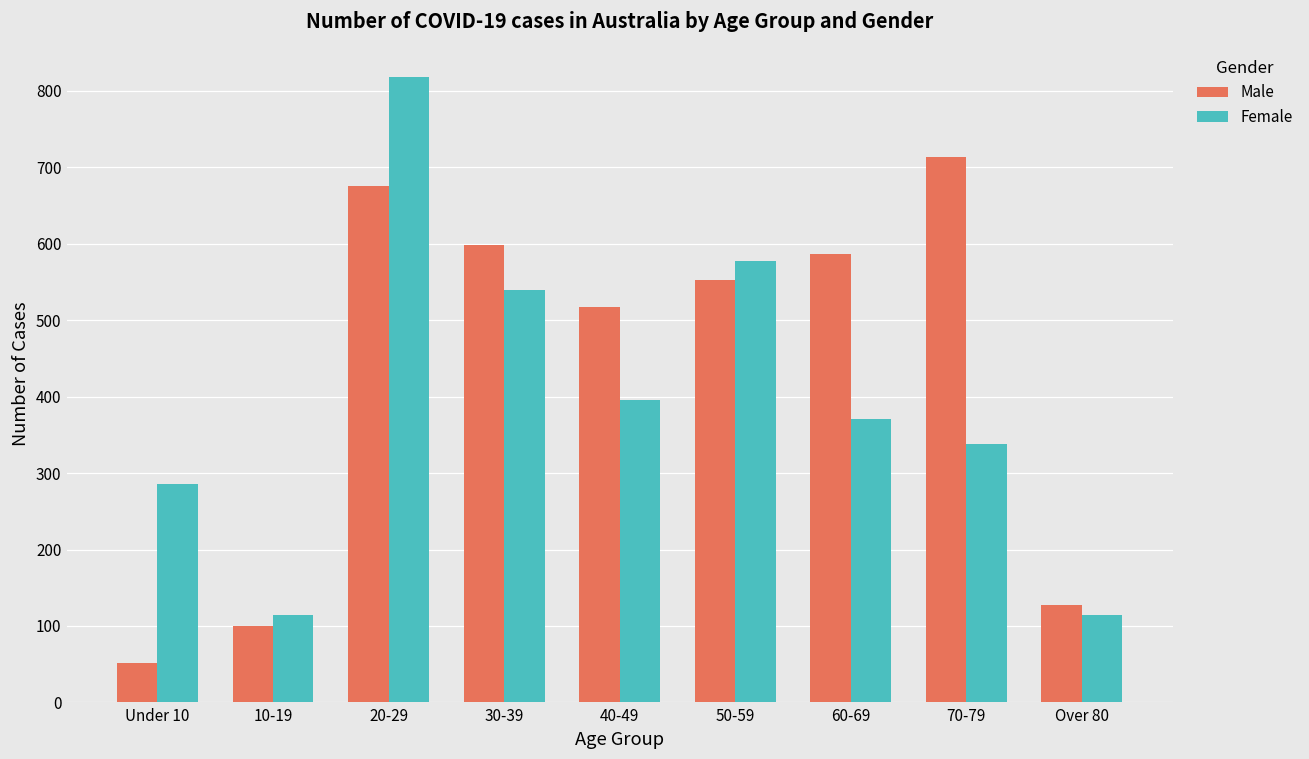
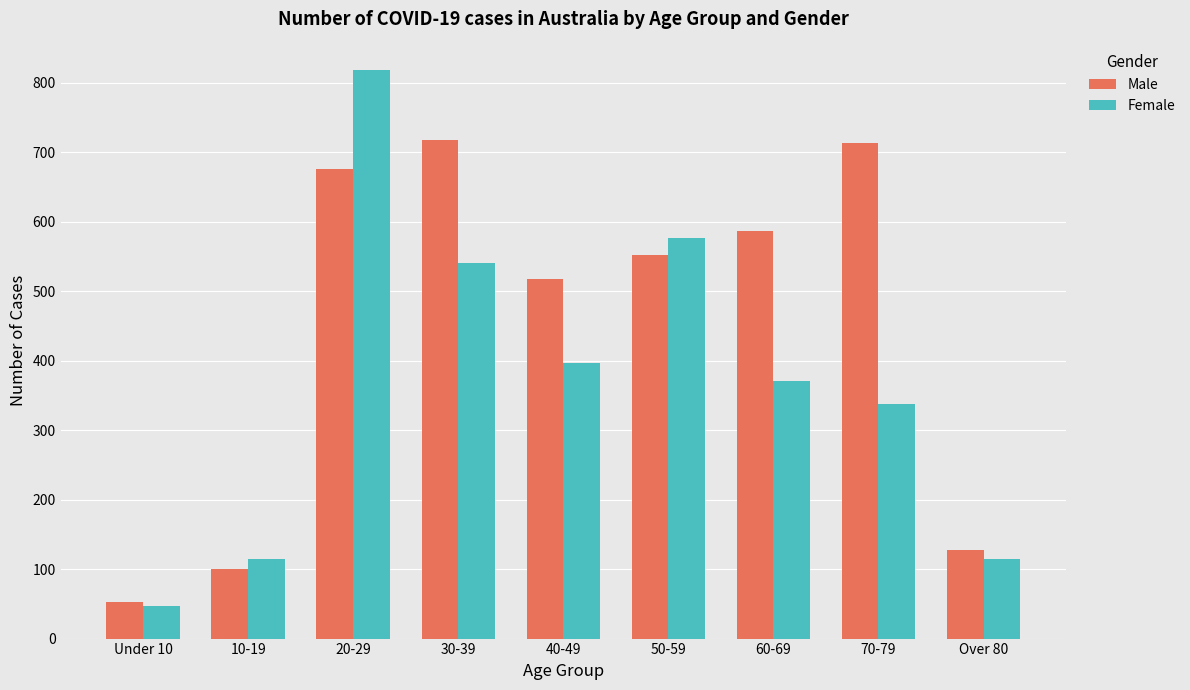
  {
    "Male": {
      "Under 10": 50,
      "10-19": 100,
      "20-29": 680,
-     "30-39": 600,
+     "30-39": 720,
      "40-49": 520,
      "50-59": 550,
      "60-69": 590,
      "70-79": 710,
      "Over 80": 130
    },
    "Female": {
-     "Under 10": 290,
+     "Under 10": 50,
      "10-19": 120,
      "20-29": 820,
      "30-39": 540,
      "40-49": 400,
      "50-59": 580,
      "60-69": 370,
      "70-79": 340,
      "Over 80": 110
    }
  }
